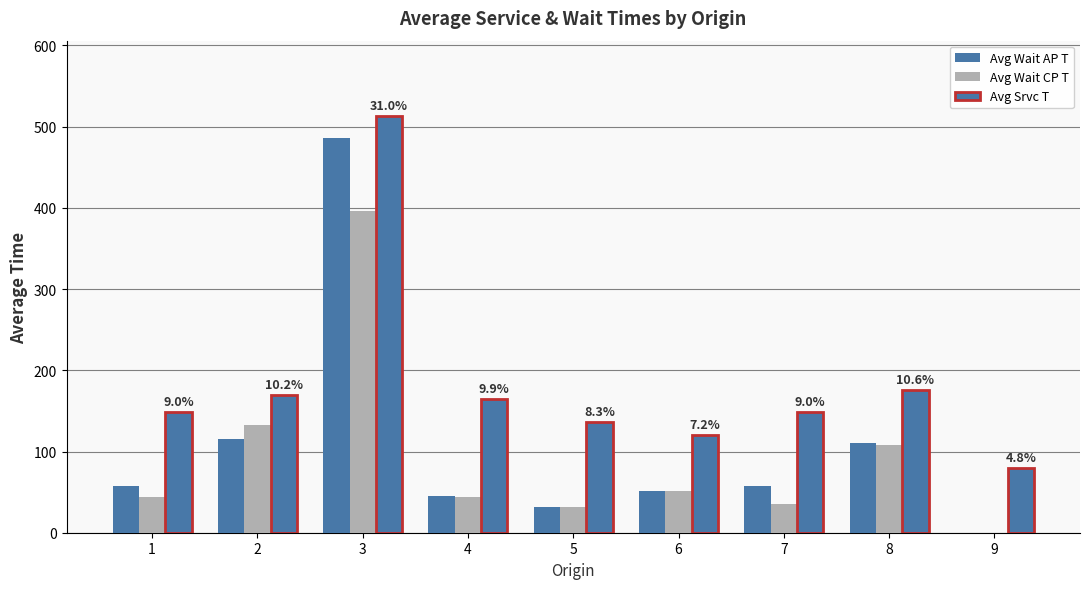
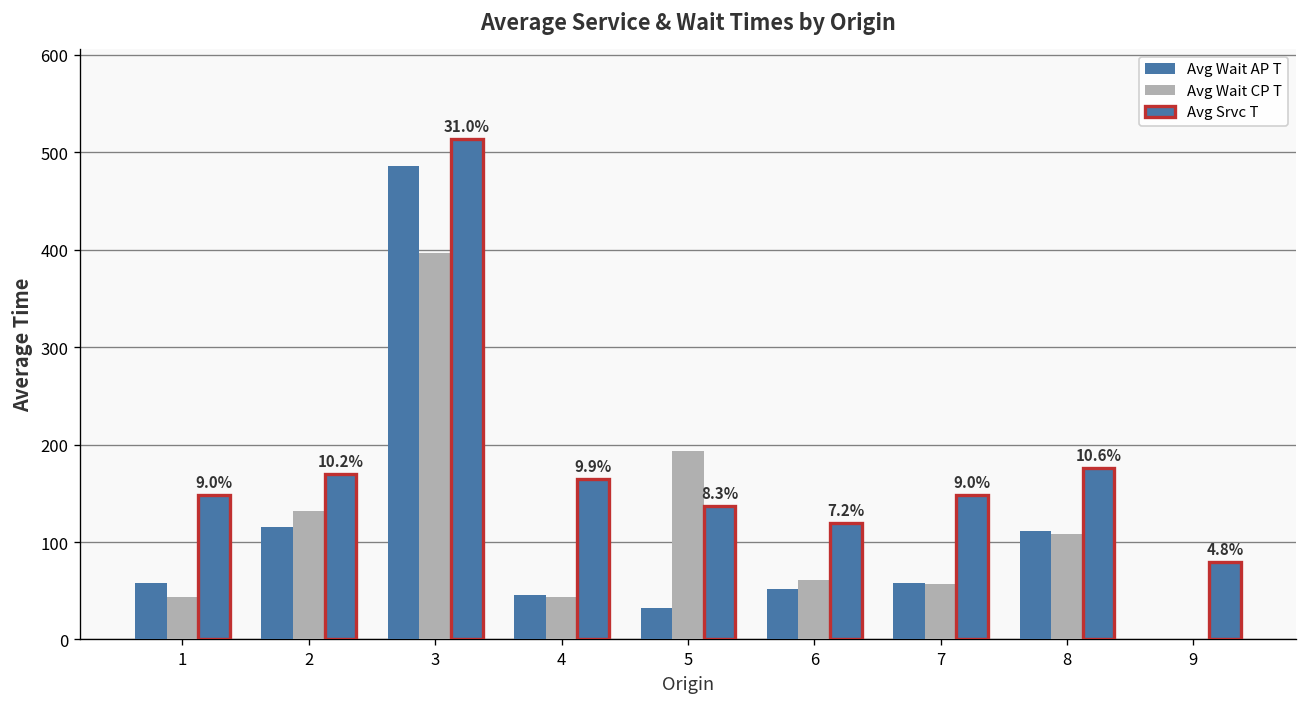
  {
    "Avg Wait CP T": {
      "1": 40,
      "2": 130,
      "3": 400,
      "4": 40,
-     "5": 30,
-     "6": 50,
-     "7": 30,
+     "5": 190,
+     "6": 60,
+     "7": 60,
      "8": 110,
      "9": 0
    }
  }
